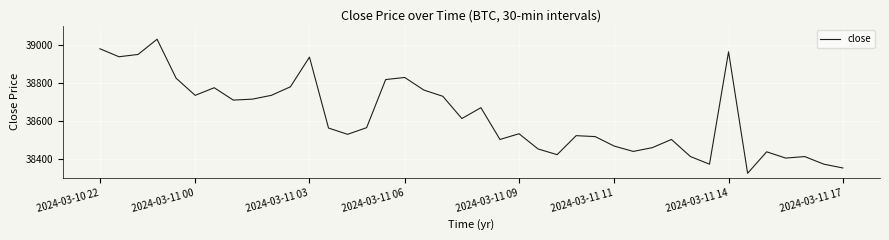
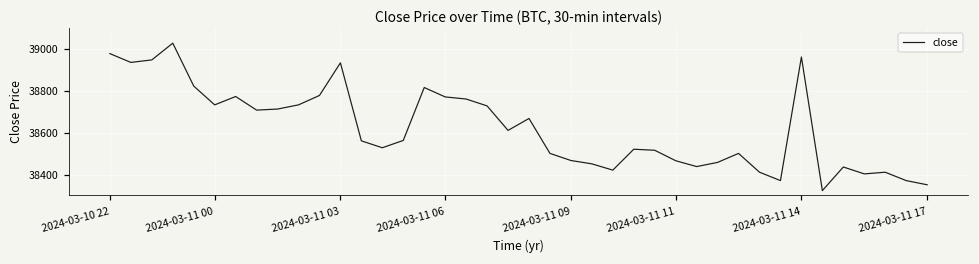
  {
    "2024-03-10 22": 38980,
    "2024-03-11 00": 38730,
    "2024-03-11 03": 38930,
-   "2024-03-11 06": 38830,
-   "2024-03-11 09": 38530,
+   "2024-03-11 06": 38770,
+   "2024-03-11 09": 38470,
    "2024-03-11 11": 38470,
    "2024-03-11 14": 38960,
    "2024-03-11 17": 38350
  }
